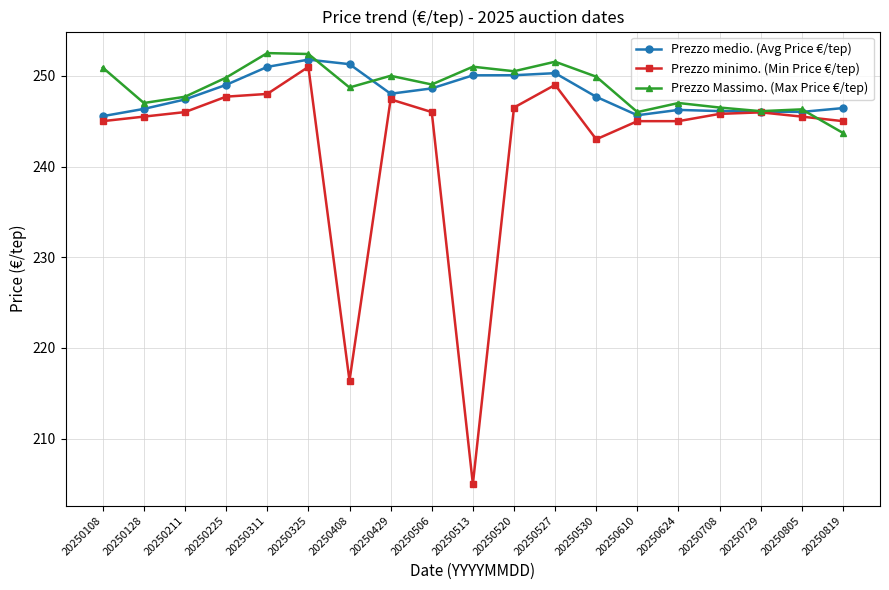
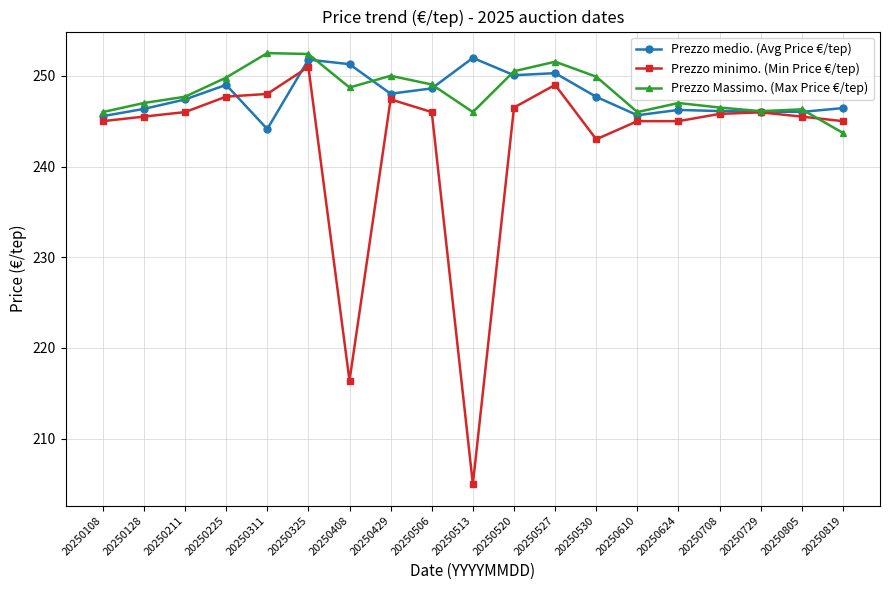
  {
    "Prezzo medio. (Avg Price €/tep)": {
      "20250108": 246,
      "20250128": 246,
      "20250211": 247,
      "20250225": 249,
-     "20250311": 251,
+     "20250311": 244,
      "20250325": 252,
      "20250408": 251,
      "20250429": 248,
      "20250506": 249,
-     "20250513": 250,
+     "20250513": 252,
      "20250520": 250,
      "20250527": 250,
      "20250530": 248,
      "20250610": 246,
      "20250624": 246,
      "20250708": 246,
      "20250819": 246
    },
    "Prezzo minimo. (Min Price €/tep)": {
      "20250108": 245,
      "20250128": 246,
      "20250211": 246,
      "20250225": 248,
      "20250311": 248,
      "20250325": 251,
      "20250408": 216,
      "20250429": 247,
      "20250506": 246,
      "20250513": 205,
      "20250520": 247,
      "20250527": 249,
      "20250530": 243,
      "20250610": 245,
      "20250624": 245,
      "20250708": 246,
      "20250805": 246,
      "20250819": 245
    },
    "Prezzo Massimo. (Max Price €/tep)": {
-     "20250108": 251,
+     "20250108": 246,
      "20250128": 247,
      "20250211": 248,
      "20250225": 250,
      "20250311": 253,
      "20250325": 252,
      "20250408": 249,
      "20250429": 250,
      "20250506": 249,
-     "20250513": 251,
+     "20250513": 246,
      "20250520": 251,
      "20250527": 252,
      "20250530": 250,
      "20250610": 246,
      "20250624": 247,
      "20250708": 247,
      "20250819": 244
    }
  }
